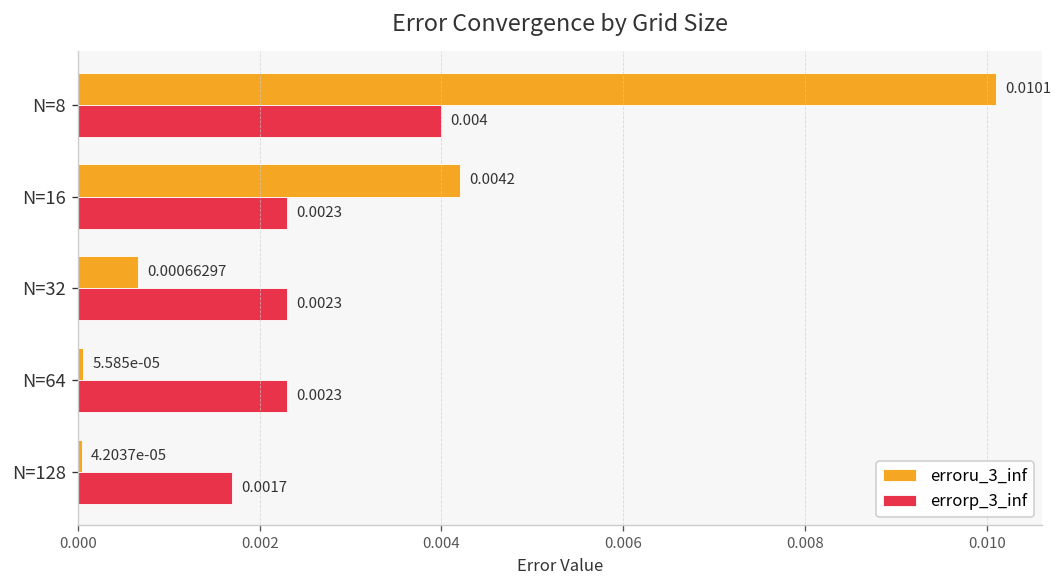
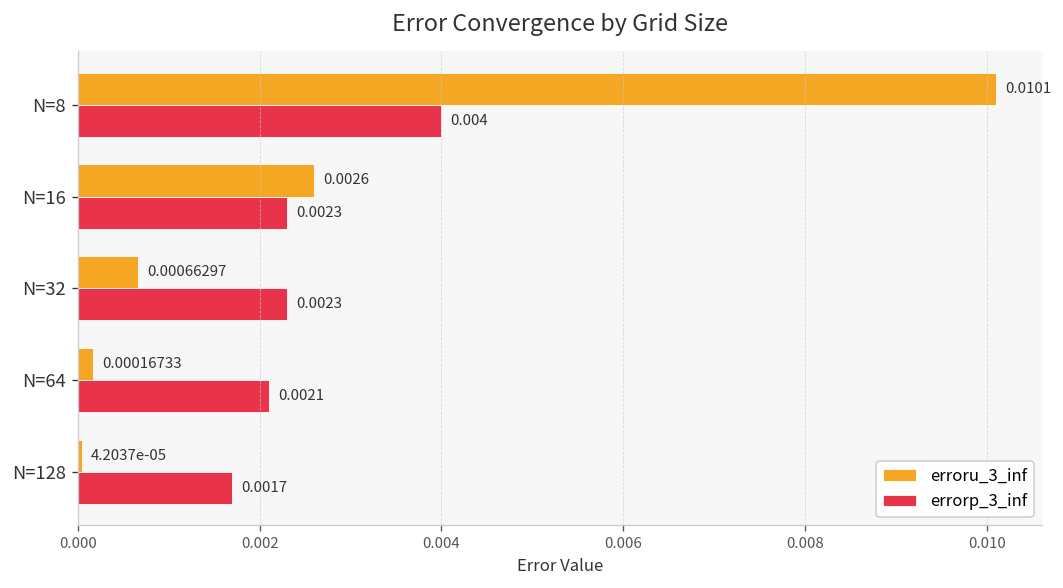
  {
    "erroru_3_inf": {
      "N=8": "0.0101",
-     "N=16": "0.0042",
+     "N=16": "0.0026",
      "N=32": "0.00066297",
-     "N=64": "5.585e-05",
+     "N=64": "0.00016733",
      "N=128": "4.2037e-05"
    },
    "errorp_3_inf": {
      "N=8": "0.004",
      "N=16": "0.0023",
      "N=32": "0.0023",
-     "N=64": "0.0023",
+     "N=64": "0.0021",
      "N=128": "0.0017"
    }
  }
